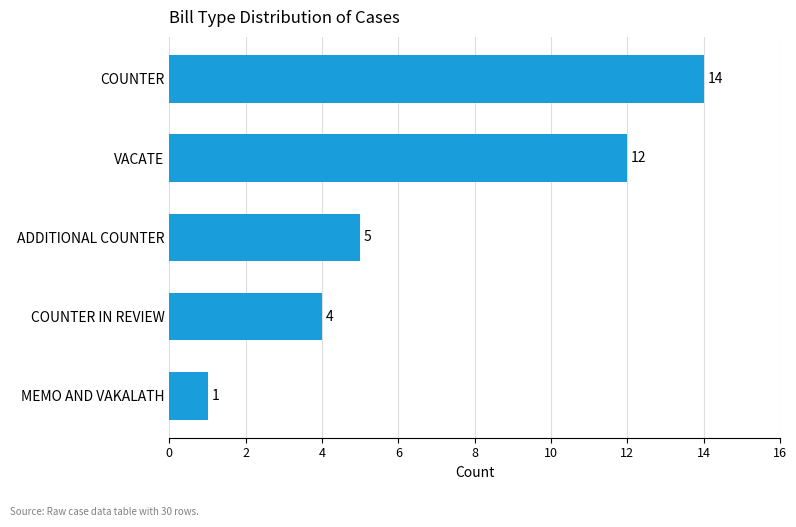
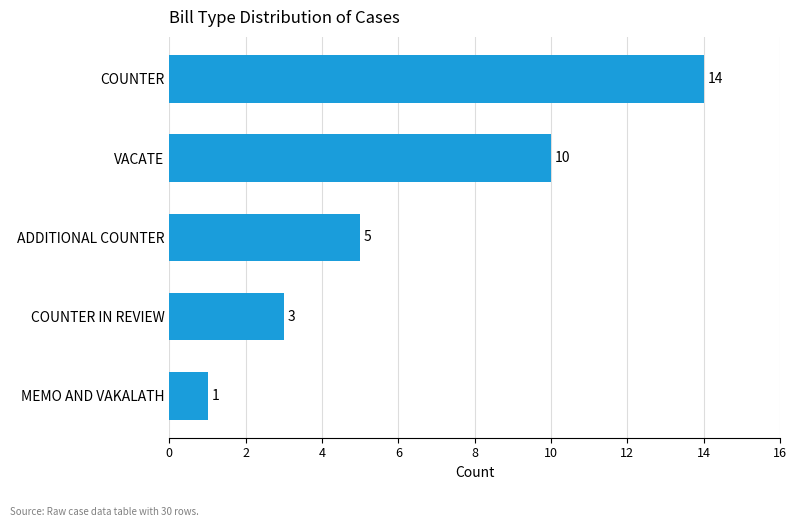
  {
    "COUNTER": 14,
-   "VACATE": 12,
+   "VACATE": 10,
    "ADDITIONAL COUNTER": 5,
-   "COUNTER IN REVIEW": 4,
+   "COUNTER IN REVIEW": 3,
    "MEMO AND VAKALATH": 1
  }
